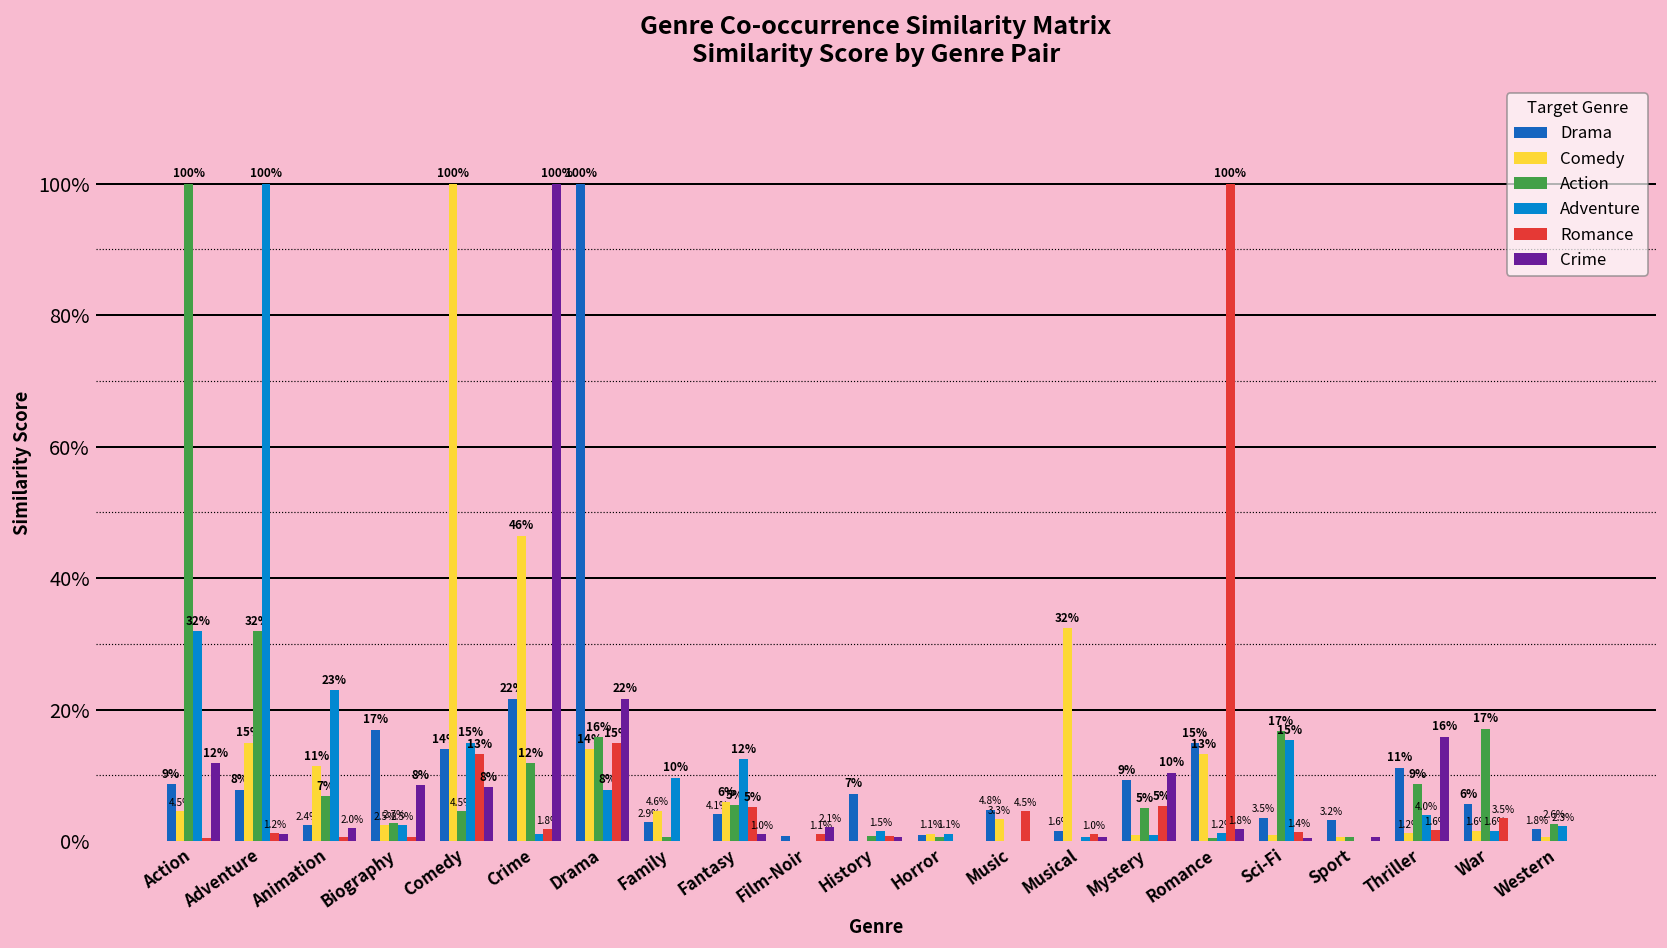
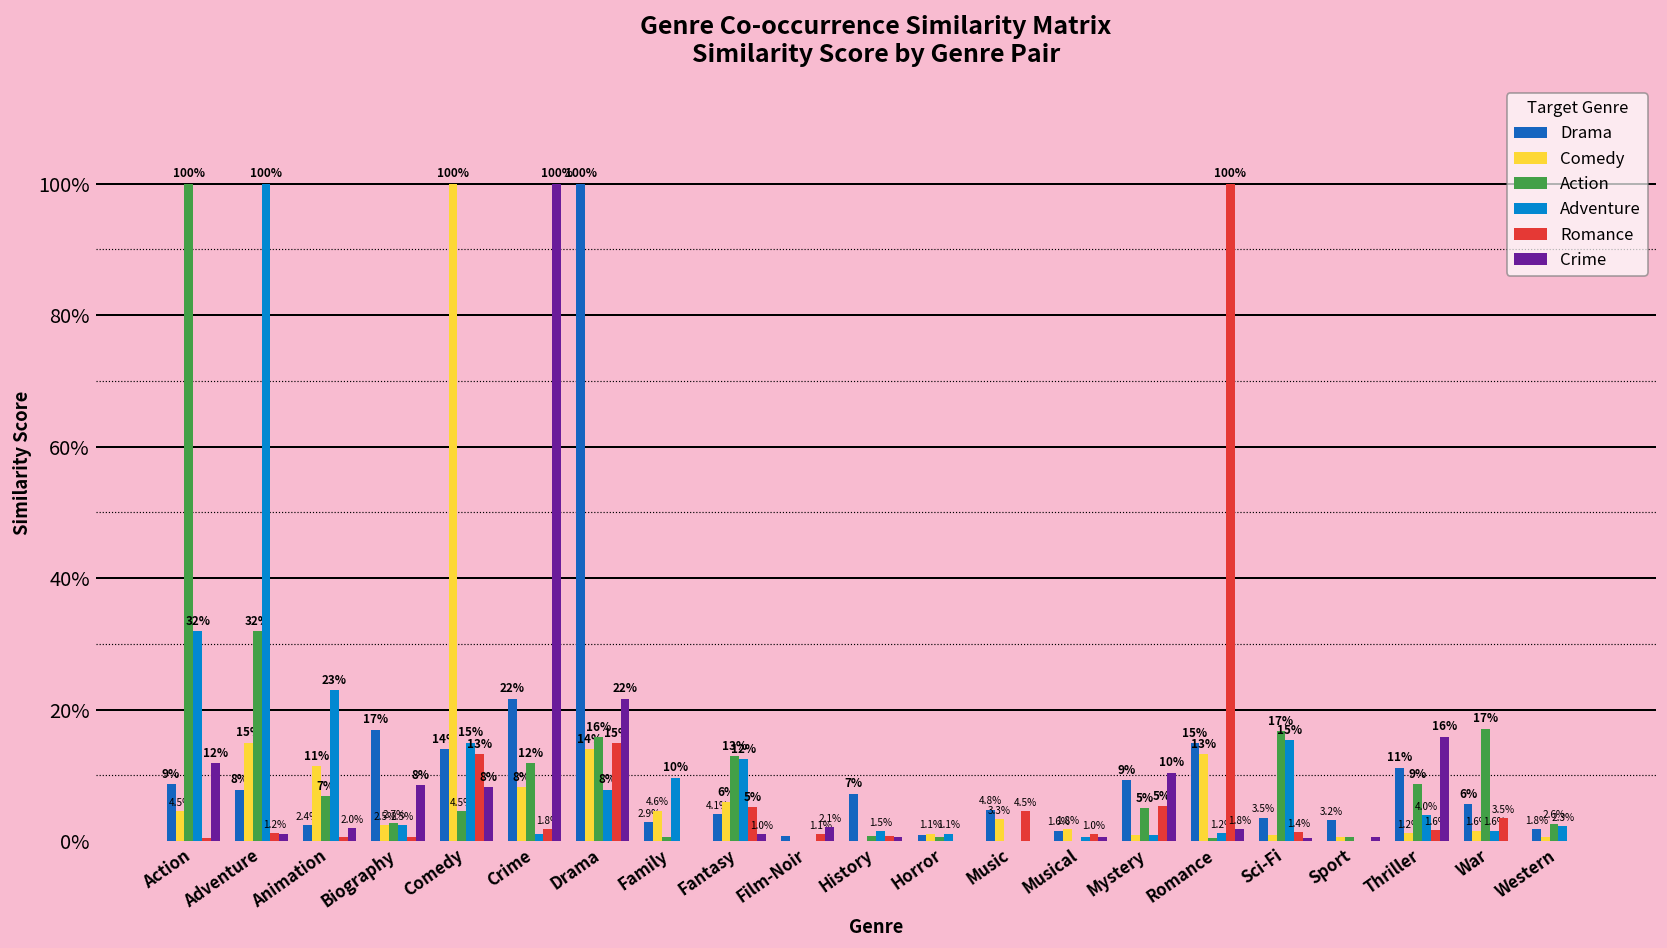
  {
    "Comedy": {
      "Action": "4.5%",
      "Adventure": "15%",
      "Animation": "11%",
      "Comedy": "100%",
-     "Crime": "46%",
+     "Crime": "8%",
      "Drama": "14%",
      "Family": "4.6%",
      "Music": "3.3%",
-     "Musical": "32%",
+     "Musical": "1.8%",
      "Romance": "13%",
      "Thriller": "1.2%"
    },
    "Action": {
      "Action": "100%",
      "Adventure": "32%",
      "Animation": "7%",
      "Comedy": "4.5%",
      "Crime": "12%",
      "Drama": "16%",
-     "Fantasy": "5%",
+     "Fantasy": "13%",
      "Mystery": "5%",
      "Thriller": "9%",
      "War": "17%"
    },
    "Romance": {
      "Adventure": "1.2%",
      "Comedy": "13%",
      "Crime": "1.8%",
      "Drama": "15%",
      "Fantasy": "5%",
      "Music": "4.5%",
      "Musical": "1.0%",
      "Mystery": "5%",
      "Romance": "100%",
      "Sci-Fi": "1.4%",
      "Thriller": "1.6%",
      "War": "3.5%"
    },
    "Crime": {
      "Action": "12%",
      "Animation": "2.0%",
      "Biography": "8%",
      "Comedy": "8%",
      "Drama": "22%",
      "Fantasy": "1.0%",
      "Mystery": "10%",
      "Thriller": "16%"
    }
  }
